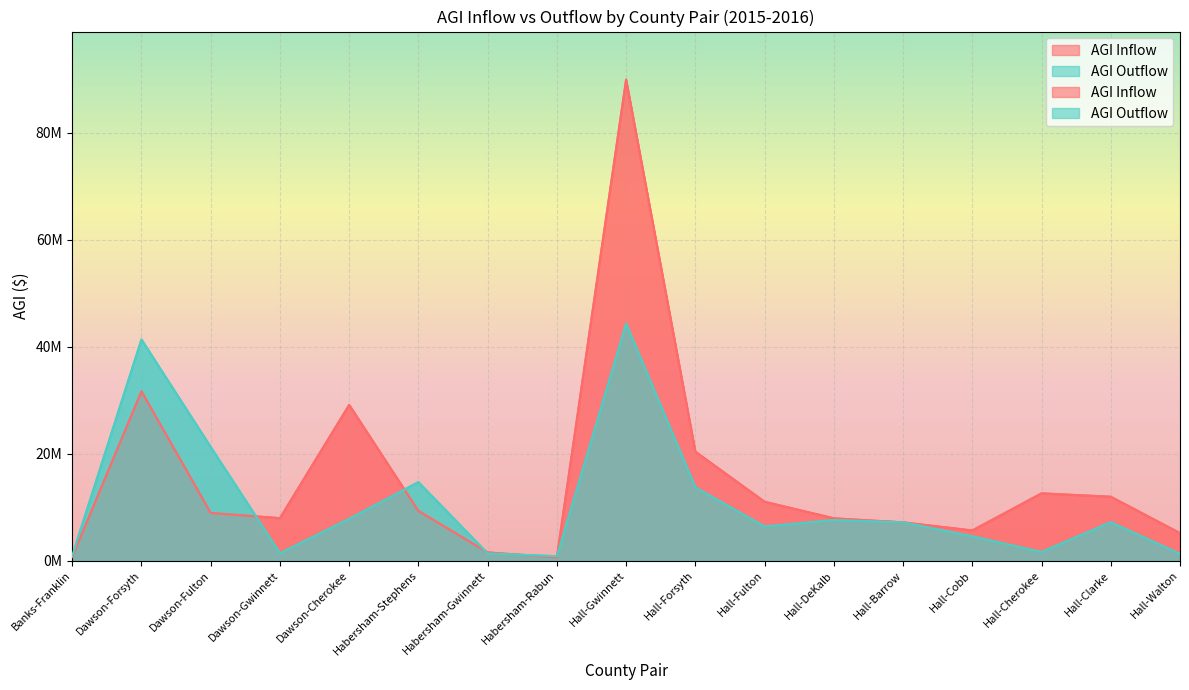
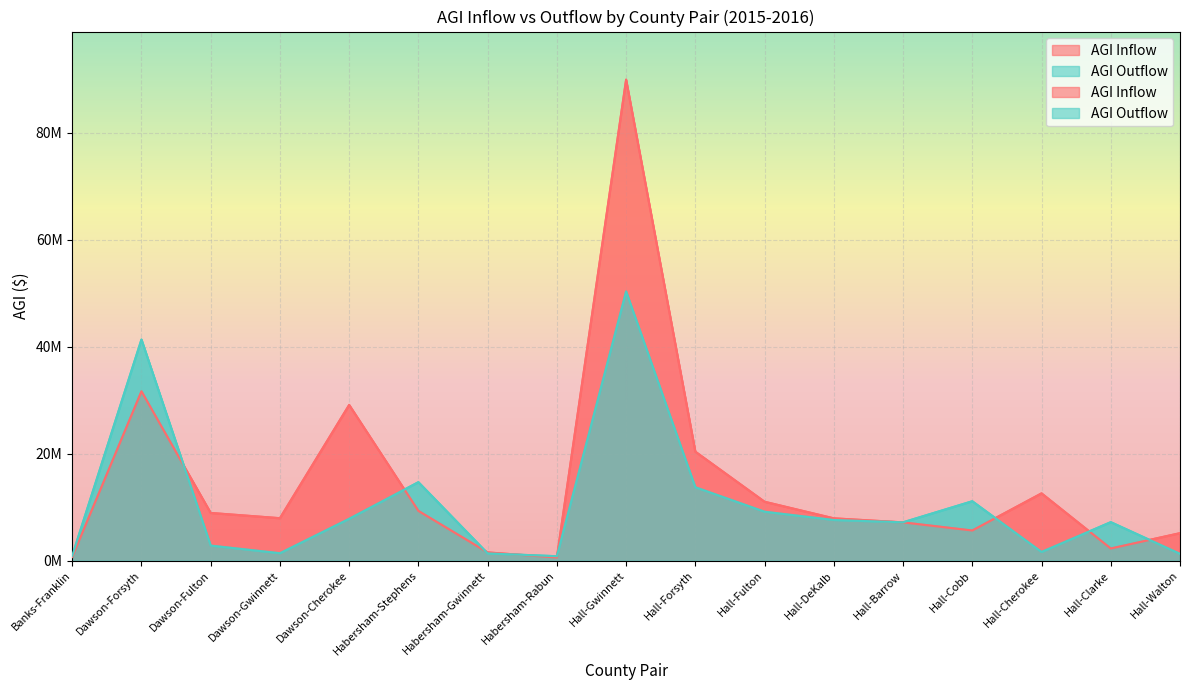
  {
    "AGI Inflow": {
      "Dawson-Forsyth": 32000000,
      "Dawson-Fulton": 9000000,
      "Dawson-Gwinnett": 8000000,
      "Dawson-Cherokee": 29000000,
      "Habersham-Stephens": 9000000,
      "Hall-Gwinnett": 90000000,
      "Hall-Forsyth": 20000000,
      "Hall-Fulton": 11000000,
      "Hall-Cobb": 6000000,
      "Hall-Cherokee": 13000000,
-     "Hall-Clarke": 12000000,
+     "Hall-Clarke": 2000000,
      "Hall-Walton": 5000000
    },
    "AGI Outflow": {
      "Dawson-Forsyth": 41000000,
-     "Dawson-Fulton": 21000000,
+     "Dawson-Fulton": 3000000,
      "Dawson-Gwinnett": 1000000,
      "Dawson-Cherokee": 8000000,
      "Habersham-Stephens": 15000000,
-     "Hall-Gwinnett": 44000000,
+     "Hall-Gwinnett": 50000000,
      "Hall-Forsyth": 14000000,
-     "Hall-Fulton": 6000000,
-     "Hall-Cobb": 5000000,
+     "Hall-Fulton": 9000000,
+     "Hall-Cobb": 11000000,
      "Hall-Cherokee": 2000000,
      "Hall-Clarke": 7000000,
      "Hall-Walton": 1000000
    }
  }
